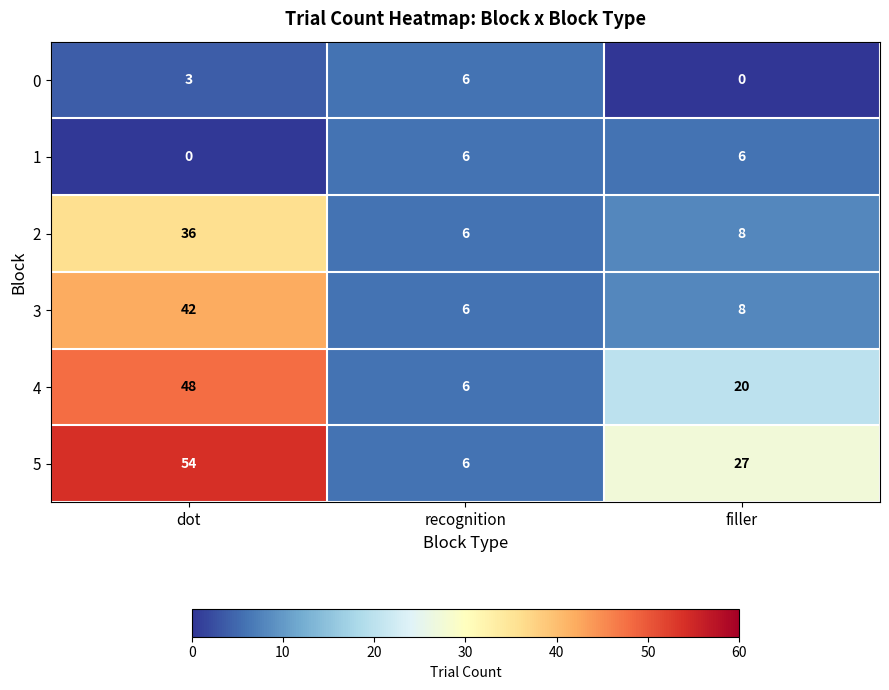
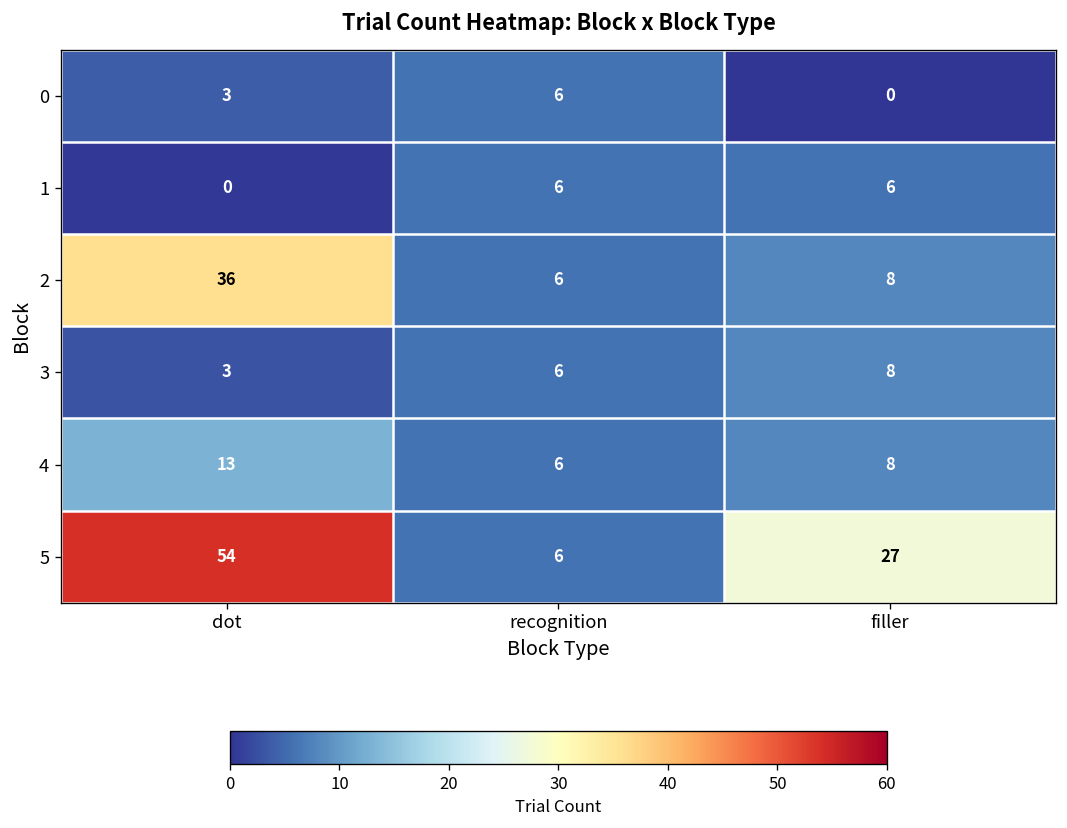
  {
    "0": {
      "dot": 3,
      "recognition": 6,
      "filler": 0
    },
    "1": {
      "dot": 0,
      "recognition": 6,
      "filler": 6
    },
    "2": {
      "dot": 36,
      "recognition": 6,
      "filler": 8
    },
    "3": {
-     "dot": 42,
+     "dot": 3,
      "recognition": 6,
      "filler": 8
    },
    "4": {
-     "dot": 48,
+     "dot": 13,
      "recognition": 6,
-     "filler": 20
+     "filler": 8
    },
    "5": {
      "dot": 54,
      "recognition": 6,
      "filler": 27
    }
  }
